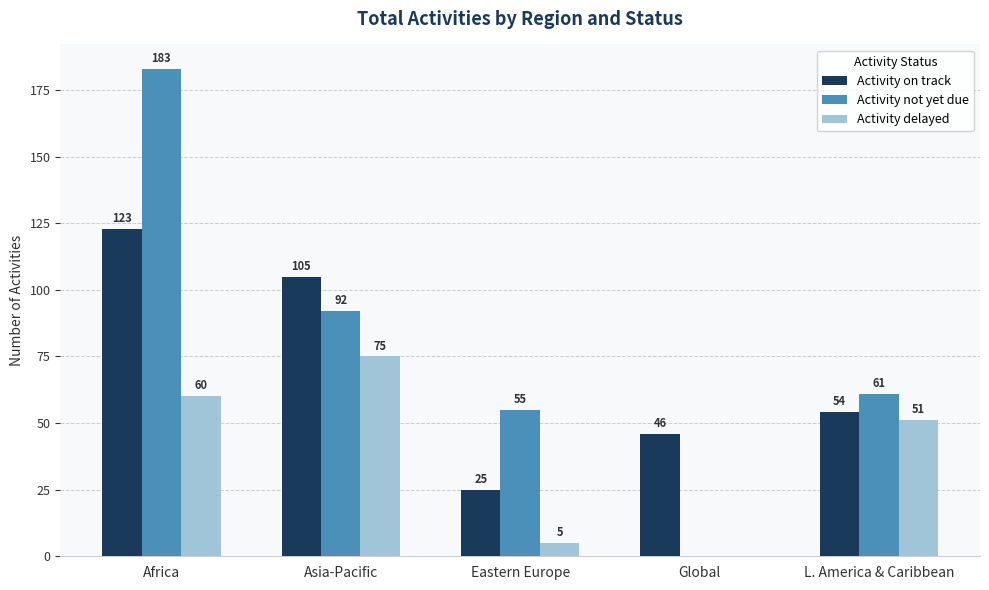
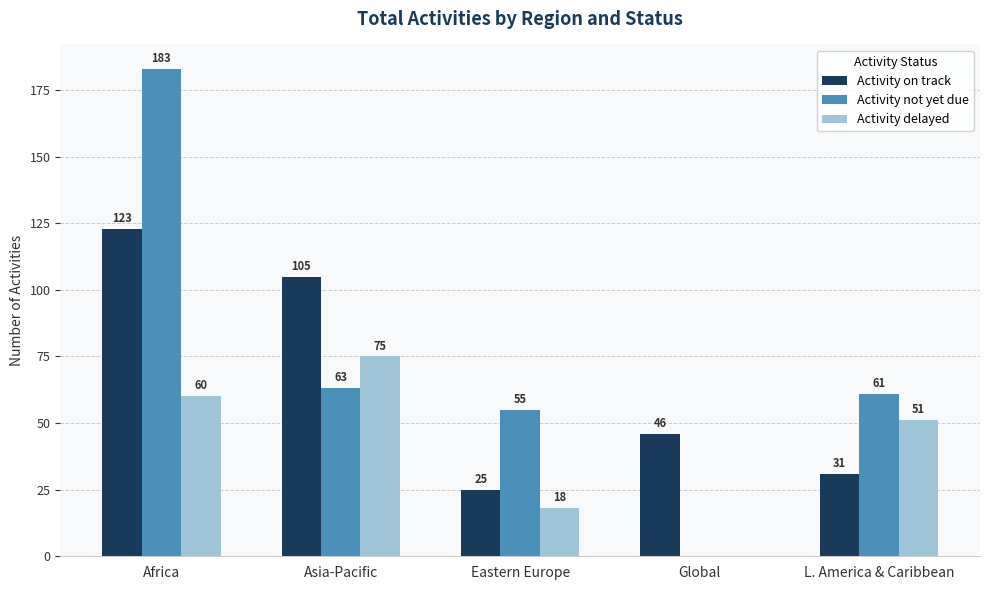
  {
    "Activity on track": {
      "Africa": 123,
      "Asia-Pacific": 105,
      "Eastern Europe": 25,
      "Global": 46,
-     "L. America & Caribbean": 54
+     "L. America & Caribbean": 31
    },
    "Activity not yet due": {
      "Africa": 183,
-     "Asia-Pacific": 92,
+     "Asia-Pacific": 63,
      "Eastern Europe": 55,
      "L. America & Caribbean": 61
    },
    "Activity delayed": {
      "Africa": 60,
      "Asia-Pacific": 75,
-     "Eastern Europe": 5,
+     "Eastern Europe": 18,
      "L. America & Caribbean": 51
    }
  }
